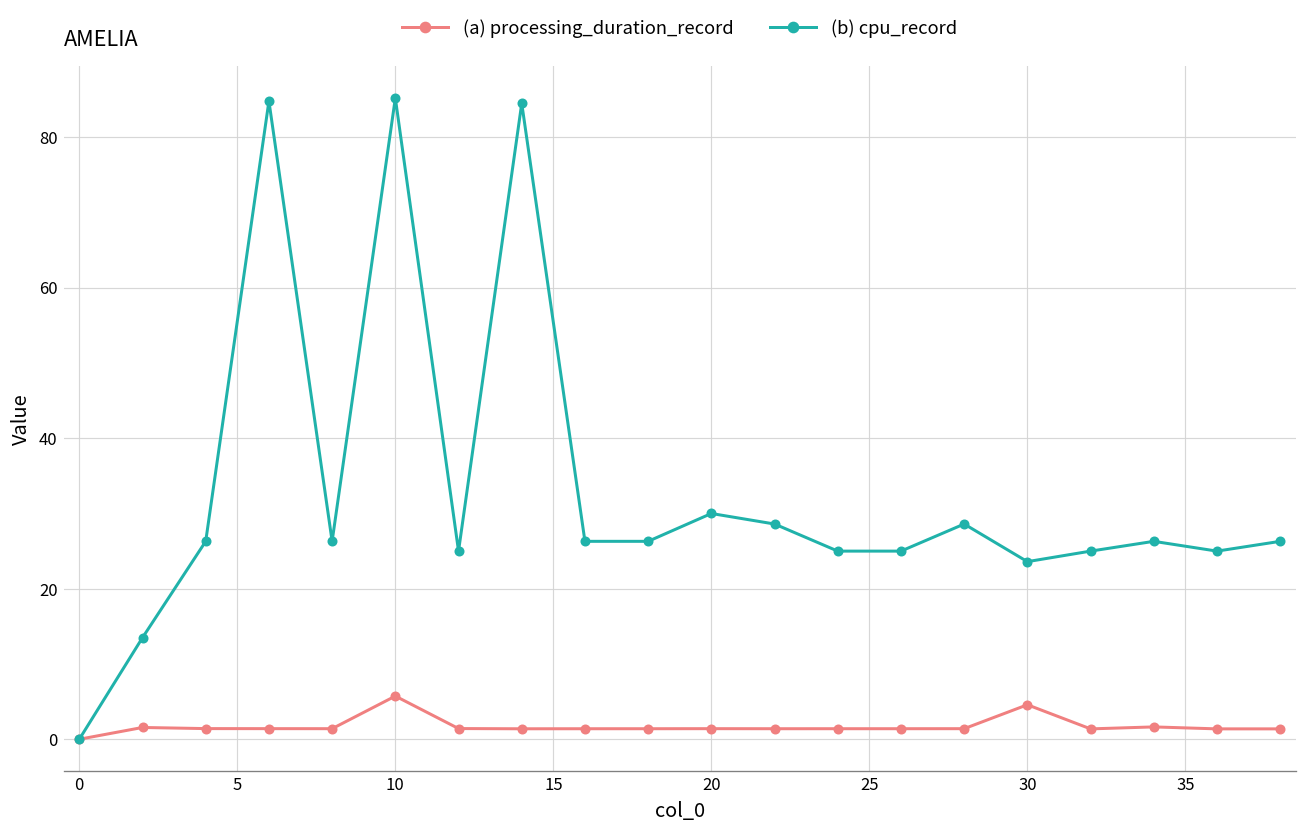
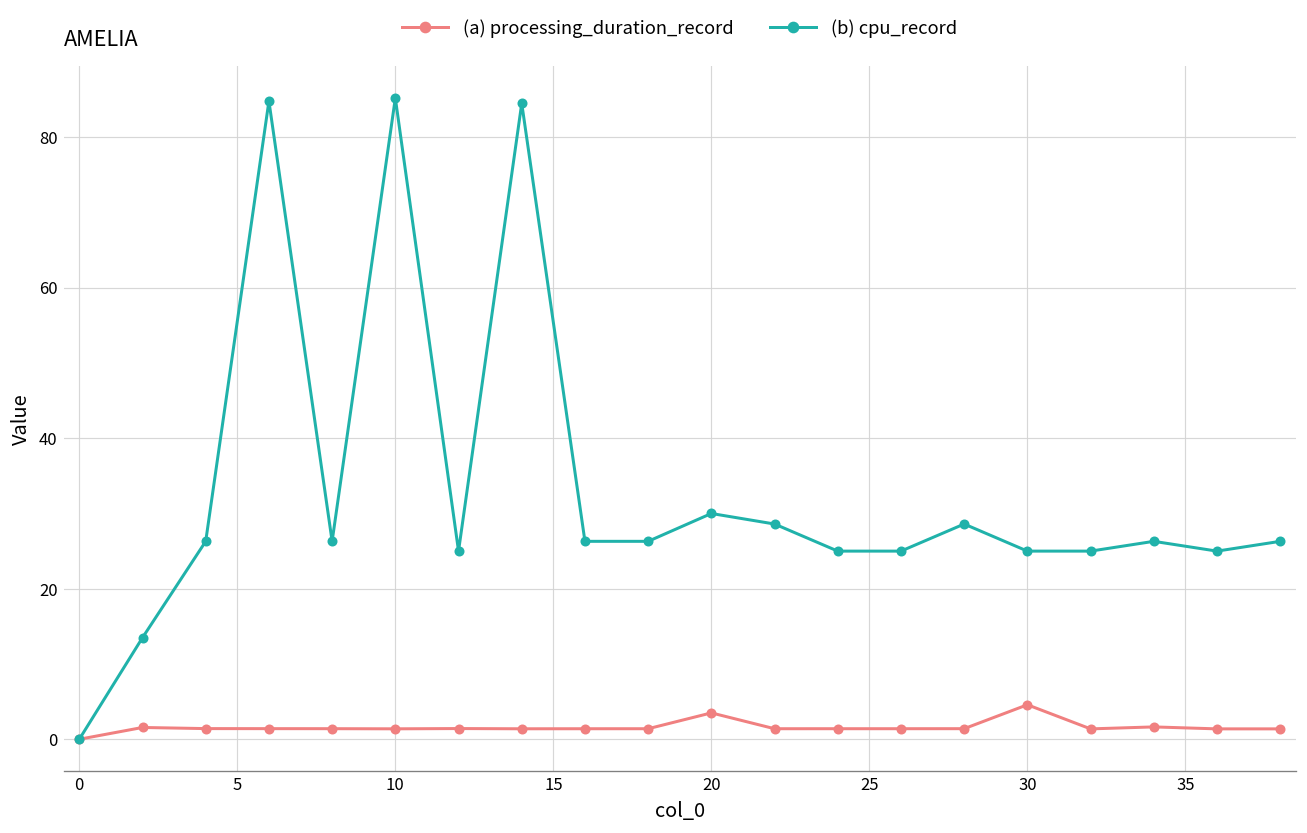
  {
    "(a) processing_duration_record": {
-     "10": 6,
-     "20": 1,
+     "10": 1,
+     "20": 4,
      "30": 5
    },
    "(b) cpu_record": {
      "10": 85,
      "20": 30,
-     "30": 24
+     "30": 25
    }
  }
